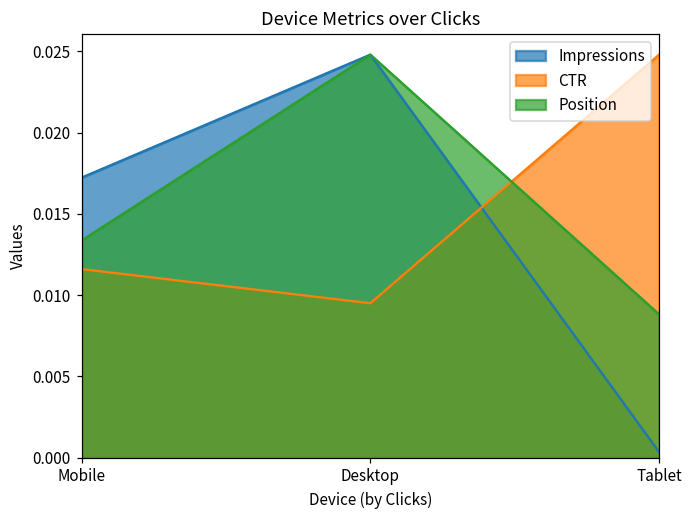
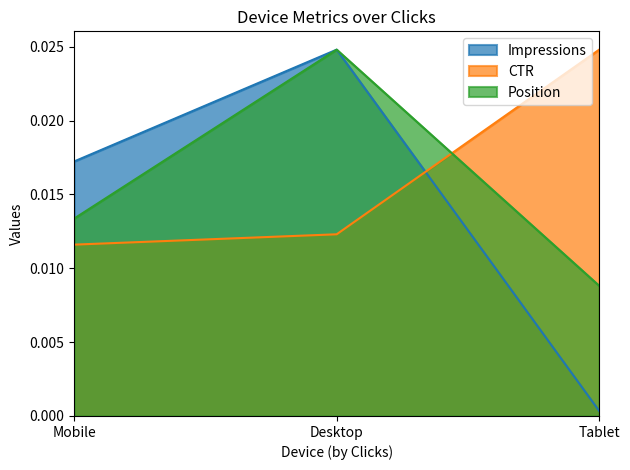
  {
    "Impressions": {
      "Mobile": 0.0172,
      "Tablet": 0.0003
    },
    "CTR": {
      "Mobile": 0.0116,
-     "Desktop": 0.0095,
+     "Desktop": 0.0123,
      "Tablet": 0.0248
    },
    "Position": {
      "Mobile": 0.0134,
      "Tablet": 0.0088
    }
  }
